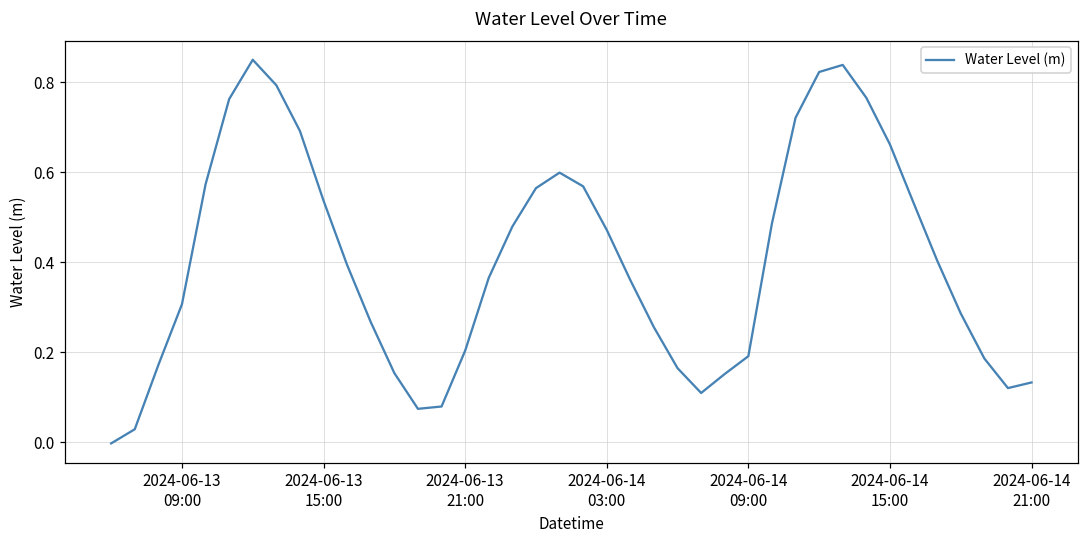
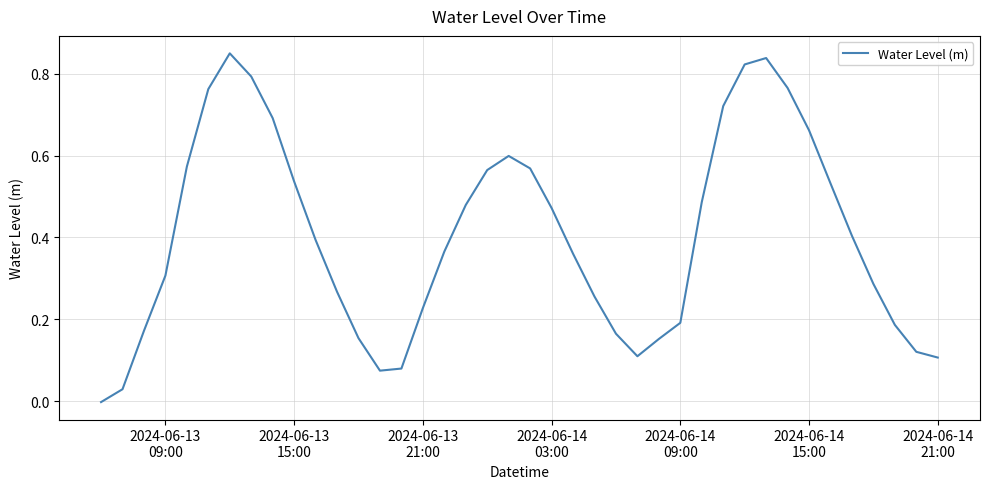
  {
    "2024-06-13 09:00": 0.31,
    "2024-06-13 15:00": 0.54,
-   "2024-06-13 21:00": 0.20,
+   "2024-06-13 21:00": 0.23,
    "2024-06-14 03:00": 0.47,
    "2024-06-14 09:00": 0.19,
    "2024-06-14 15:00": 0.66,
-   "2024-06-14 21:00": 0.13
+   "2024-06-14 21:00": 0.11
  }
